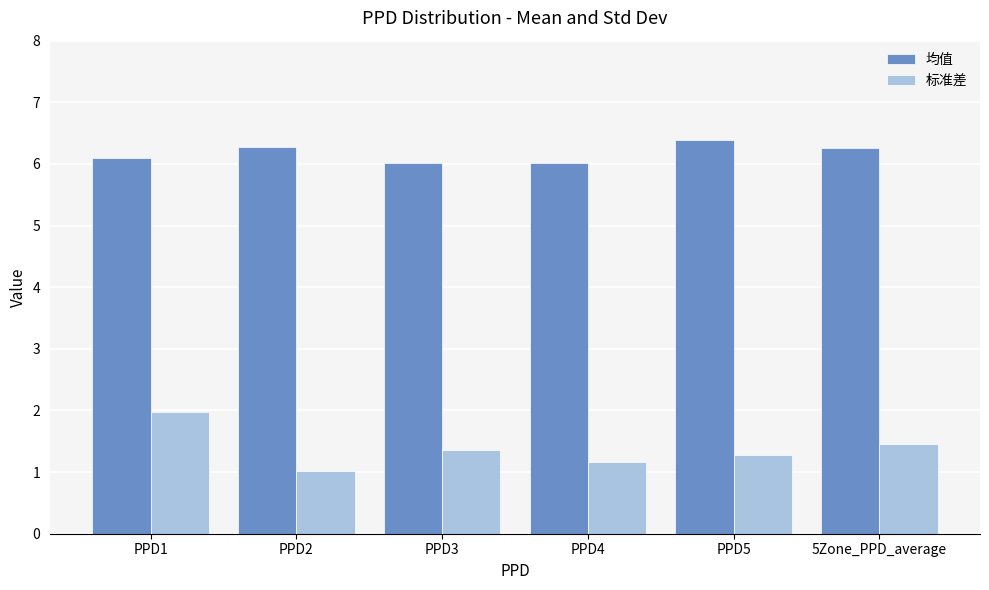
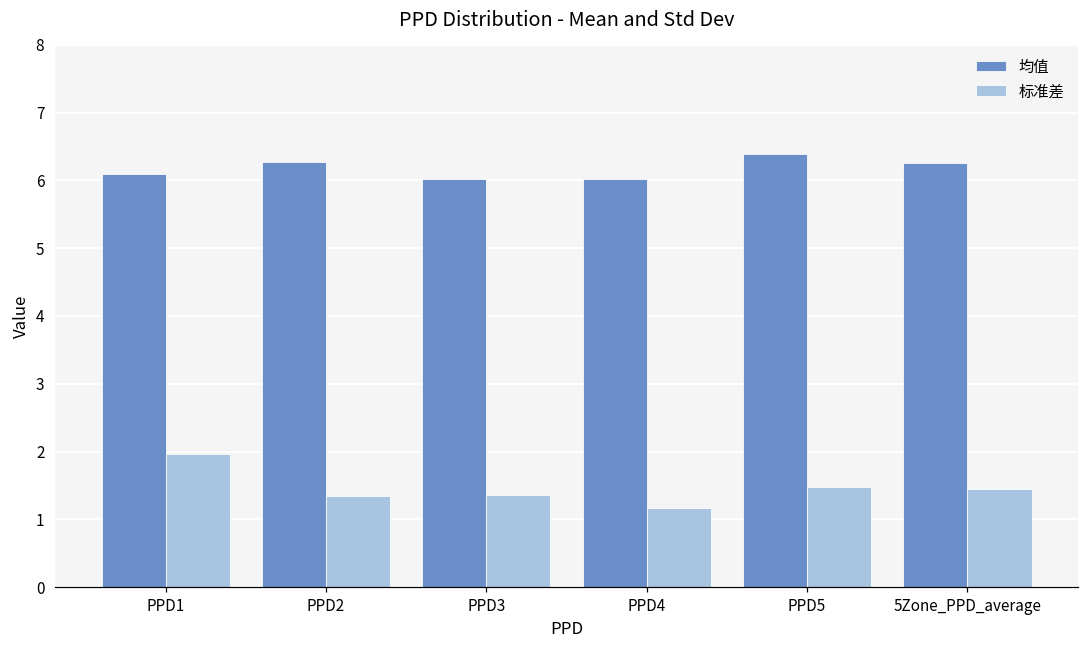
  {
    "均值": {
      "PPD1": 6.1,
      "PPD2": 6.3,
      "PPD3": 6.0,
      "PPD4": 6.0,
      "PPD5": 6.4,
      "5Zone_PPD_average": 6.3
    },
    "标准差": {
      "PPD1": 2.0,
-     "PPD2": 1.0,
+     "PPD2": 1.4,
      "PPD3": 1.4,
      "PPD4": 1.2,
-     "PPD5": 1.3,
+     "PPD5": 1.5,
      "5Zone_PPD_average": 1.4
    }
  }
